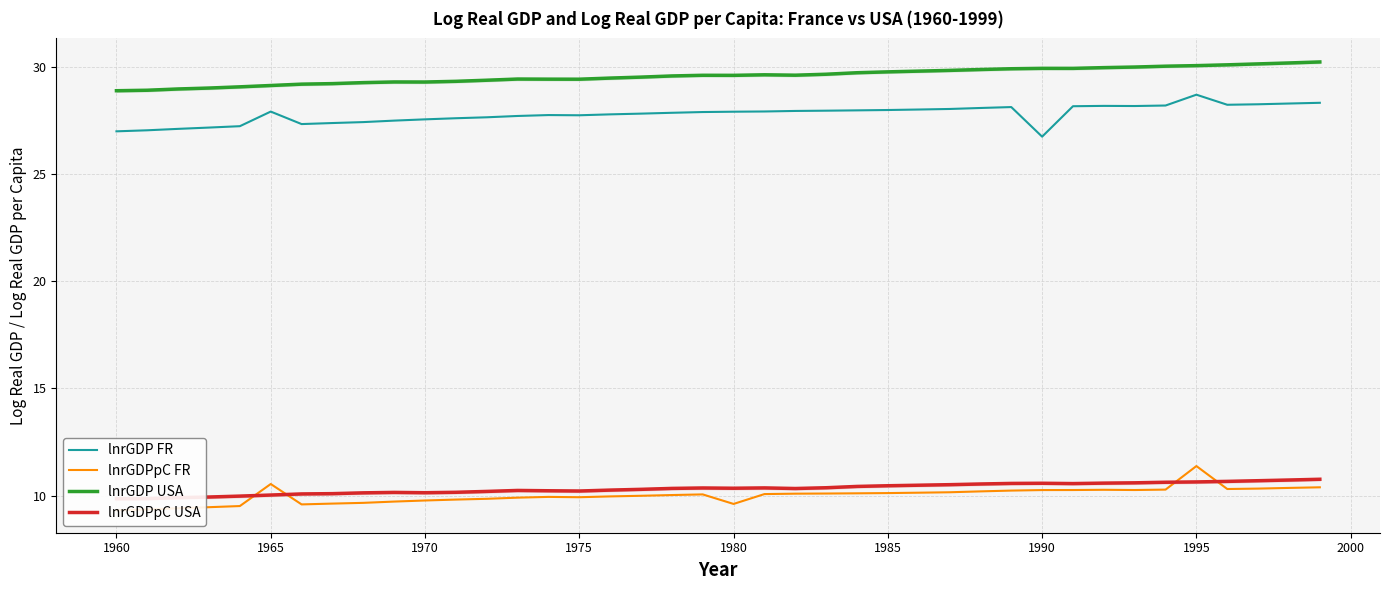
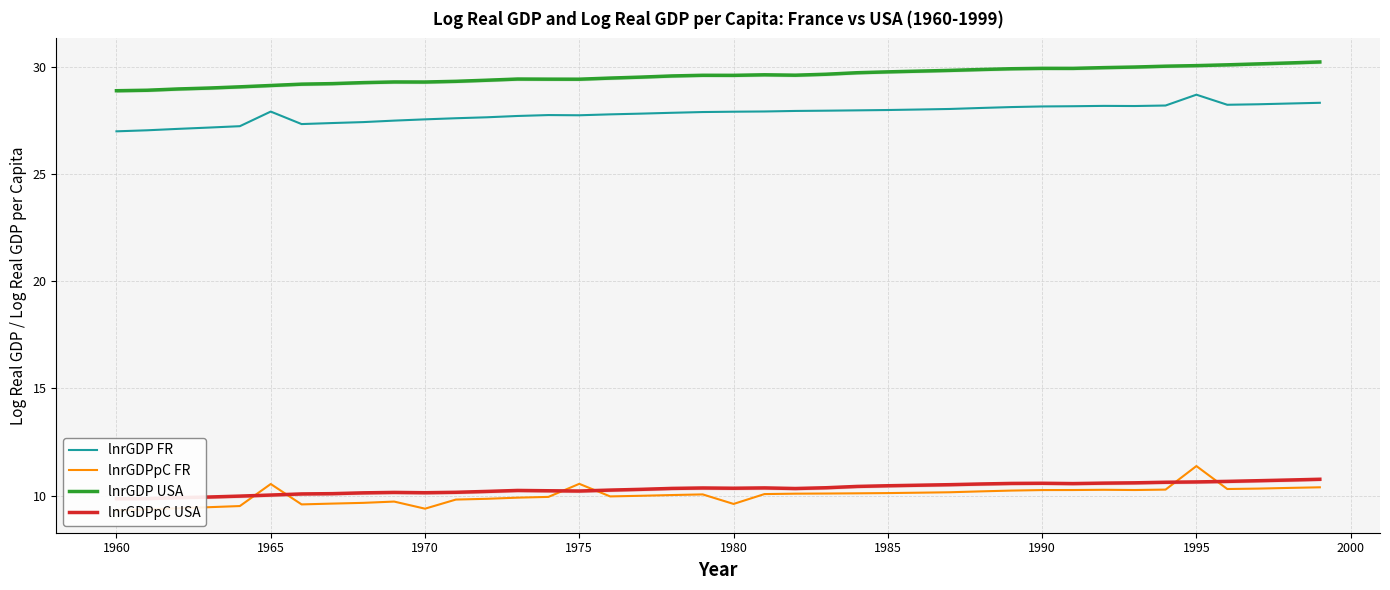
  {
    "lnrGDP FR": {
      "1960": 27.0,
      "1965": 27.9,
      "1970": 27.5,
      "1975": 27.7,
      "1980": 27.9,
      "1985": 28.0,
-     "1990": 26.7,
+     "1990": 28.1,
      "1995": 28.7
    },
    "lnrGDPpC FR": {
      "1965": 10.5,
-     "1970": 9.8,
-     "1975": 9.9,
+     "1970": 9.4,
+     "1975": 10.6,
      "1980": 9.6,
      "1985": 10.1,
      "1990": 10.3,
      "1995": 11.4
    }
  }
